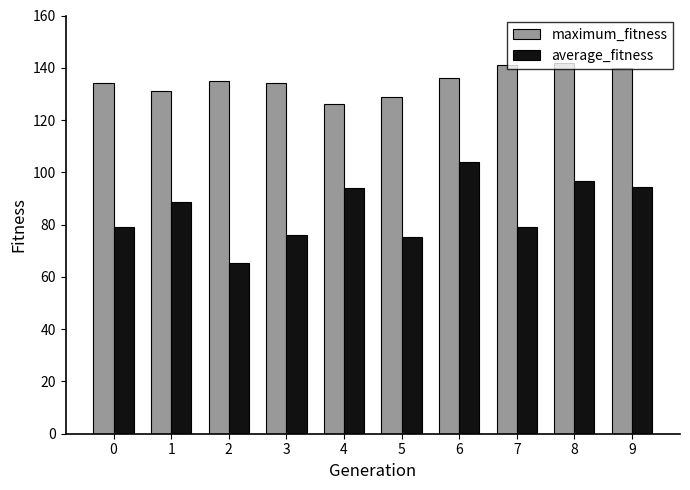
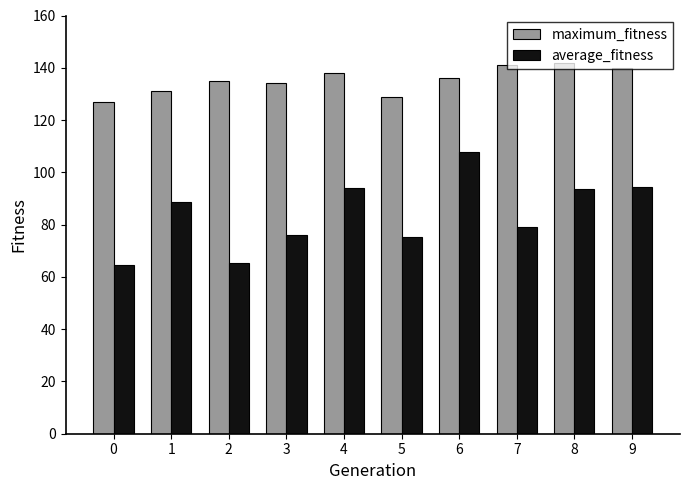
  {
    "maximum_fitness": {
-     "0": 134,
+     "0": 127,
      "1": 131,
      "2": 135,
      "3": 134,
-     "4": 126,
+     "4": 138,
      "5": 129,
      "6": 136,
      "7": 141
    },
    "average_fitness": {
-     "0": 79,
+     "0": 65,
      "1": 89,
      "2": 65,
      "3": 76,
      "4": 94,
      "5": 75,
-     "6": 104,
+     "6": 108,
      "7": 79,
-     "8": 97,
+     "8": 94,
      "9": 94
    }
  }
